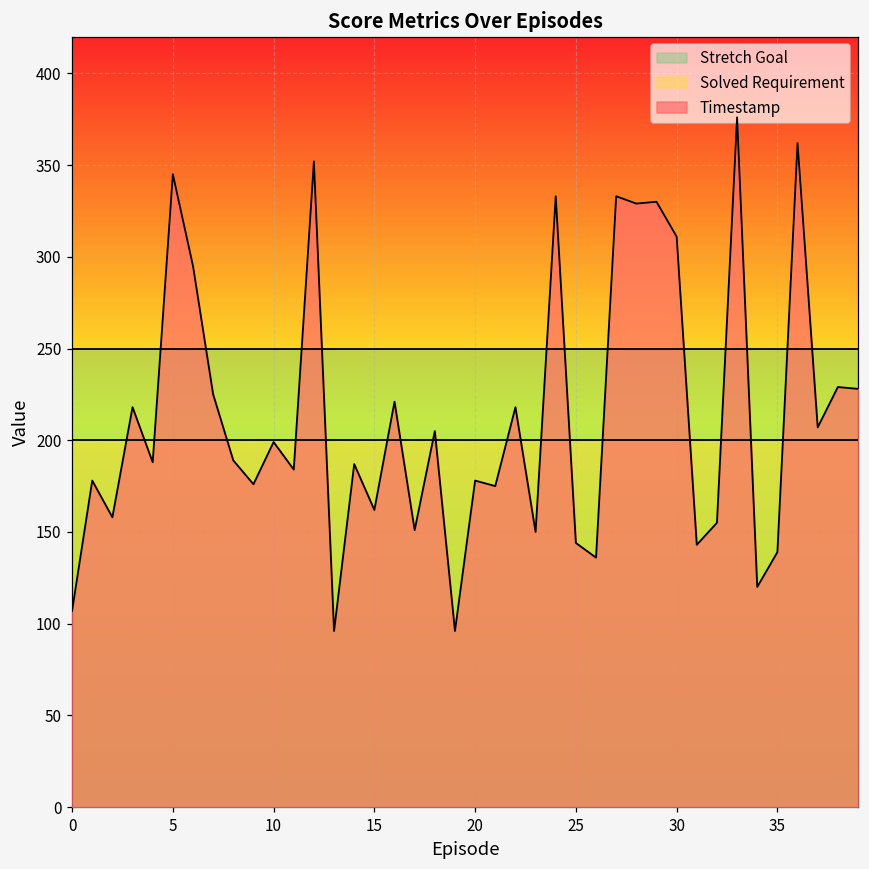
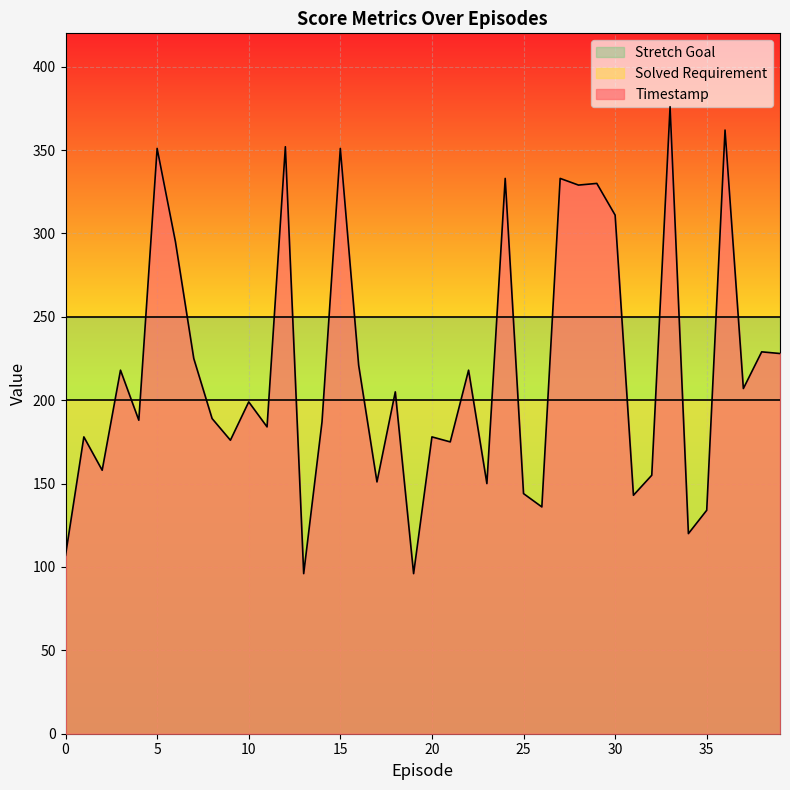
  {
    "Stretch Goal": {
      "0": 250,
      "5": 250,
      "10": 250,
      "15": 250,
      "20": 250,
      "25": 250,
      "30": 250,
      "35": 250
    },
    "Solved Requirement": {
      "0": 200,
      "5": 200,
      "15": 200,
      "20": 200,
      "25": 200,
      "30": 200,
      "35": 200
    },
    "Timestamp": {
      "0": 107,
-     "5": 345,
-     "15": 162,
+     "5": 351,
+     "15": 351,
      "20": 178,
      "25": 144,
      "30": 311,
-     "35": 139
+     "35": 134
    }
  }
